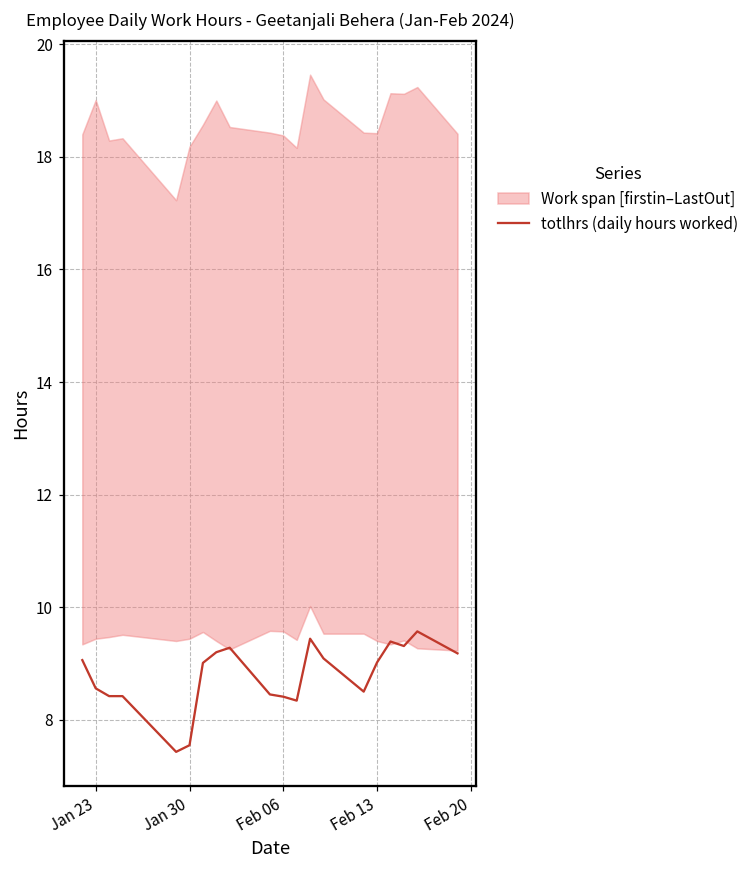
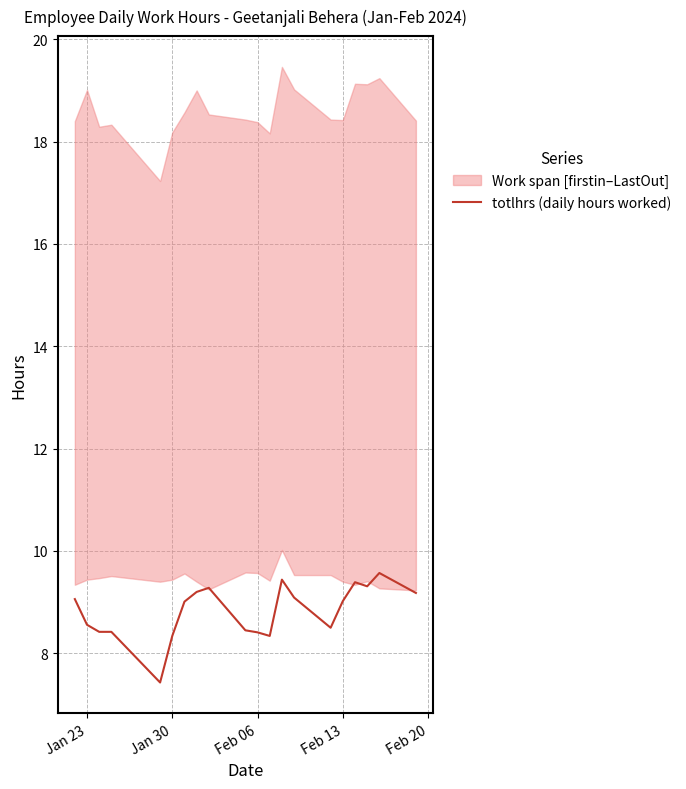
  {
    "totlhrs (daily hours worked)": {
      "Jan 23": 8.6,
-     "Jan 30": 7.5,
+     "Jan 30": 8.3,
      "Feb 06": 8.4,
      "Feb 13": 9.0
    }
  }
